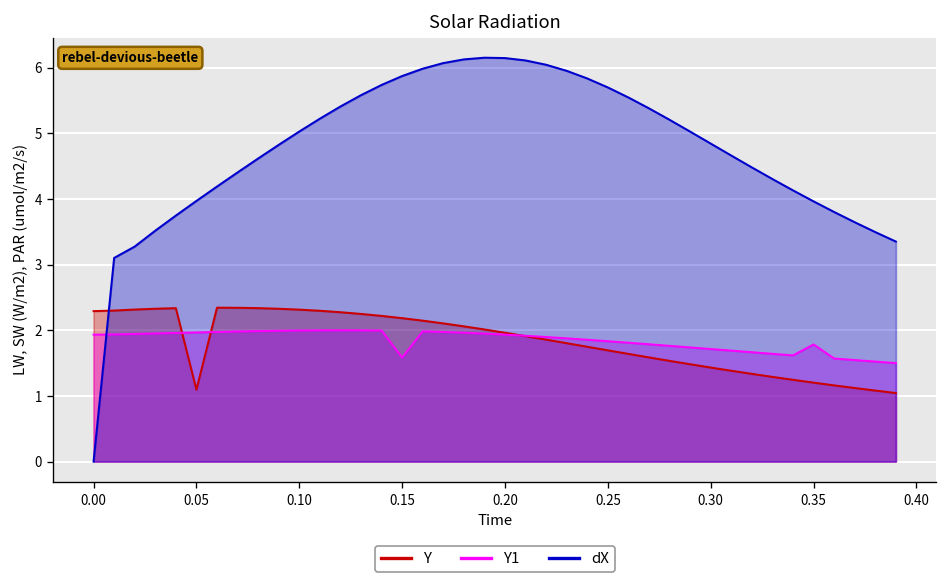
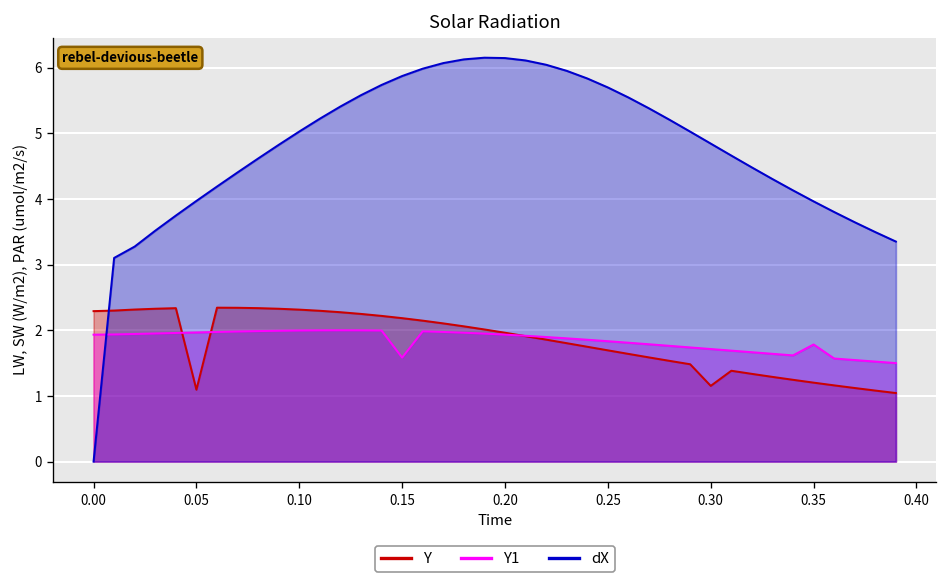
  {
    "Y": {
      "0.00": 2.3,
      "0.05": 1.1,
      "0.10": 2.3,
      "0.15": 2.2,
      "0.25": 1.7,
-     "0.30": 1.4,
+     "0.30": 1.2,
      "0.35": 1.2
    },
    "Y1": {
      "0.00": 1.9,
      "0.05": 2.0,
      "0.10": 2.0,
      "0.15": 1.6,
      "0.25": 1.8,
      "0.30": 1.7,
      "0.35": 1.8
    },
    "dX": {
      "0.00": 0.0,
      "0.05": 4.0,
      "0.10": 5.0,
      "0.15": 5.9,
      "0.20": 6.1,
      "0.25": 5.7,
      "0.30": 4.8,
      "0.35": 4.0
    }
  }
